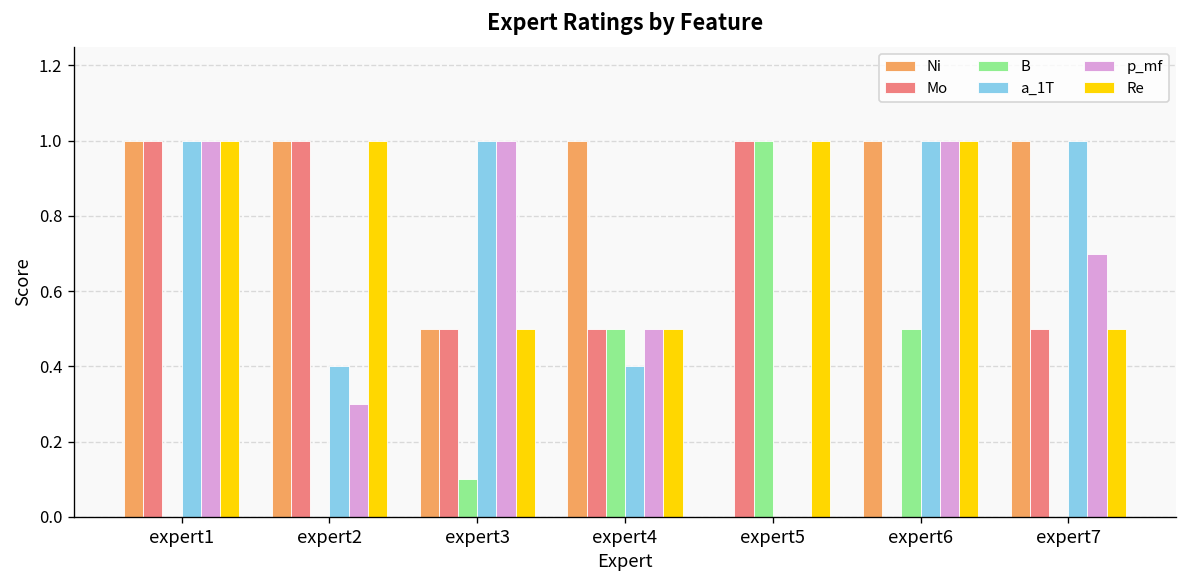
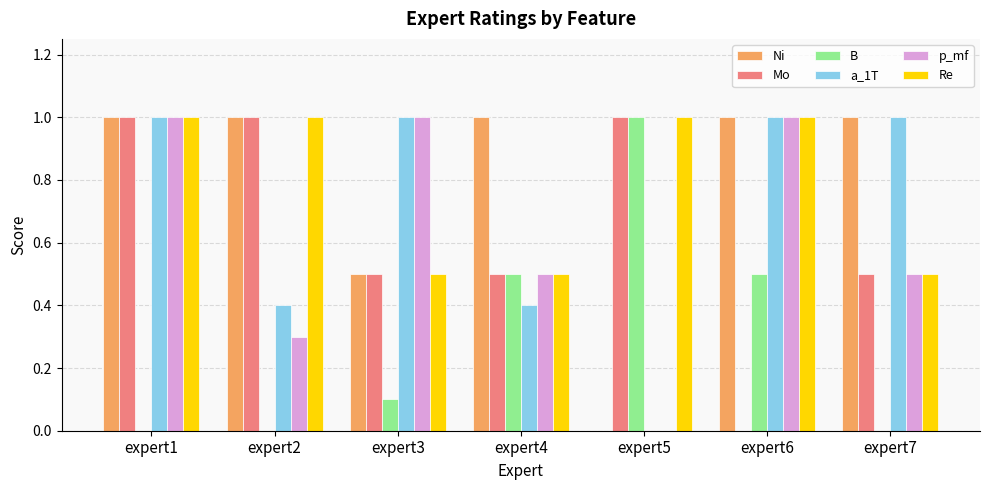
  {
    "B": {
      "expert1": 0.0,
      "expert2": 0.0,
      "expert3": 0.1,
      "expert4": 0.5,
      "expert5": 1.0,
      "expert6": 0.5,
      "expert7": 0.0
    },
    "a_1T": {
      "expert1": 1.0,
      "expert2": 0.4,
      "expert3": 1.0,
      "expert4": 0.4,
      "expert5": 0.0,
      "expert6": 1.0,
      "expert7": 1.0
    },
    "p_mf": {
      "expert1": 1.0,
      "expert2": 0.3,
      "expert3": 1.0,
      "expert4": 0.5,
      "expert5": 0.0,
      "expert6": 1.0,
-     "expert7": 0.7
+     "expert7": 0.5
    },
    "Re": {
      "expert1": 1.0,
      "expert2": 1.0,
      "expert3": 0.5,
      "expert4": 0.5,
      "expert5": 1.0,
      "expert6": 1.0,
      "expert7": 0.5
    }
  }
